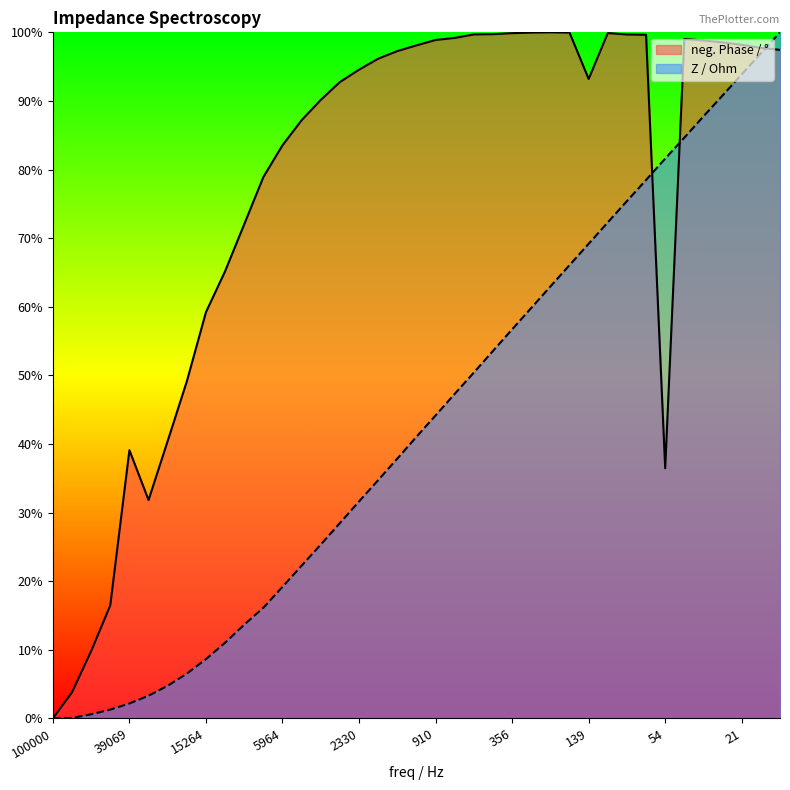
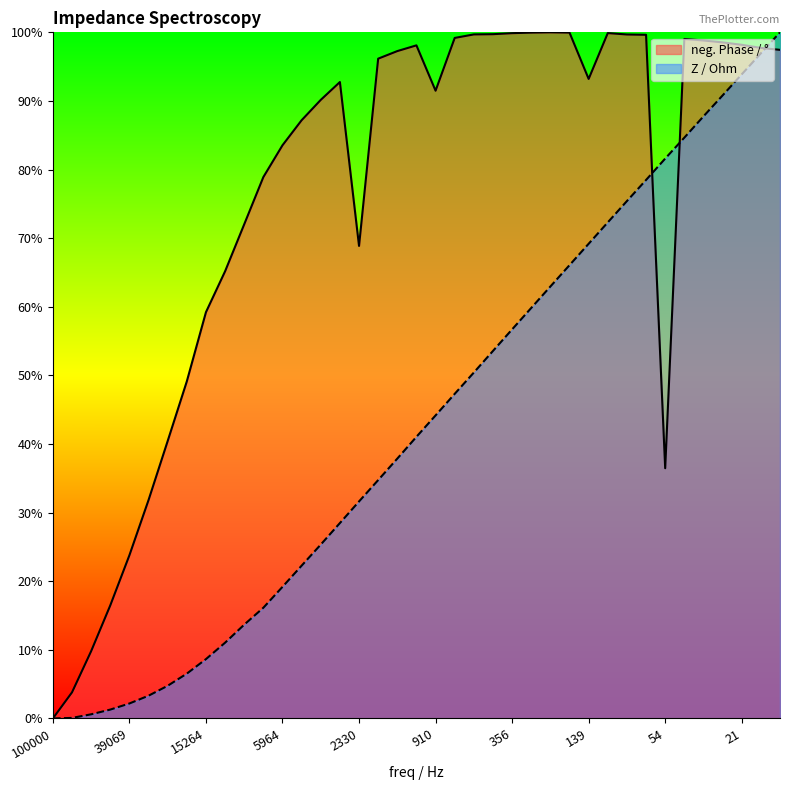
  {
    "neg. Phase / °": {
-     "39069": "39%",
+     "39069": "24%",
      "15264": "59%",
      "5964": "84%",
-     "2330": "95%",
-     "910": "99%",
+     "2330": "69%",
+     "910": "91%",
      "356": "100%",
      "139": "93%",
      "54": "36%"
    },
    "Z / Ohm": {
      "39069": "2%",
      "15264": "9%",
      "5964": "19%",
      "2330": "32%",
      "910": "44%",
      "356": "57%",
      "139": "69%",
      "54": "82%"
    }
  }
